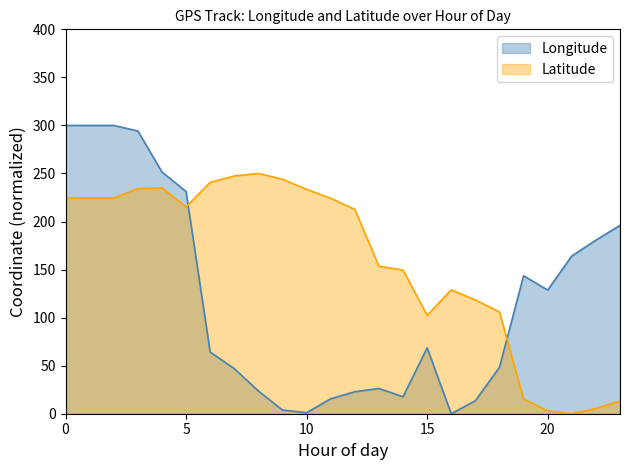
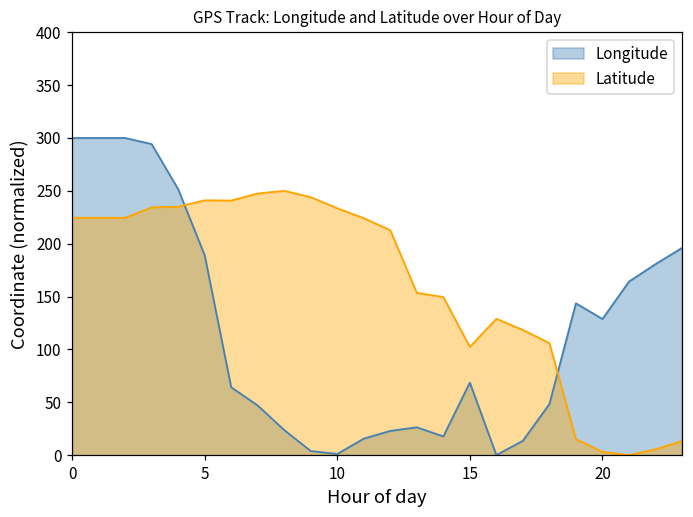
  {
    "Longitude": {
      "0": 300,
-     "5": 230,
+     "5": 190,
      "10": 0,
      "15": 70,
      "20": 130
    },
    "Latitude": {
      "0": 220,
-     "5": 220,
+     "5": 240,
      "10": 230,
      "15": 100,
      "20": 0
    }
  }
